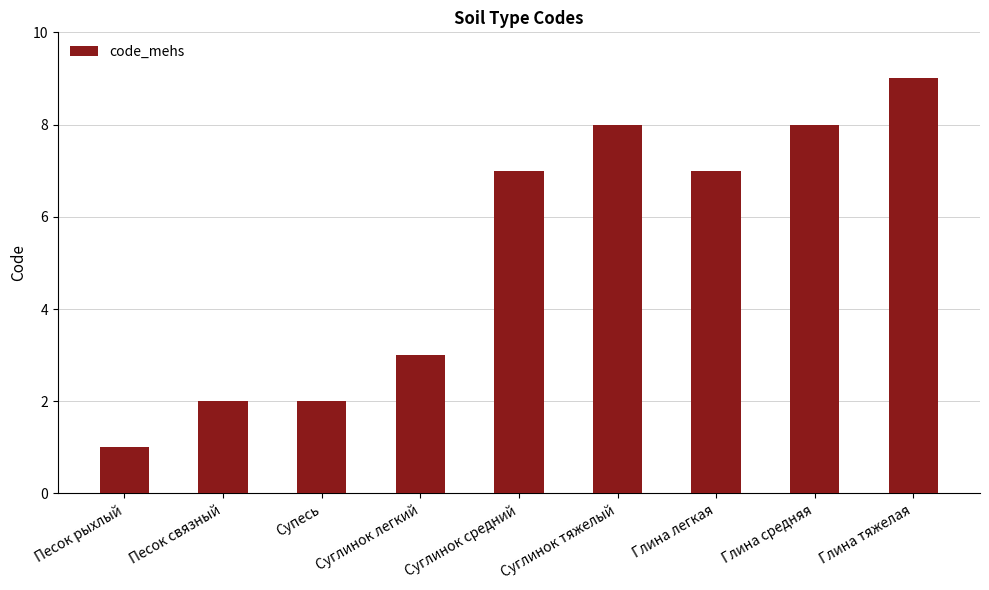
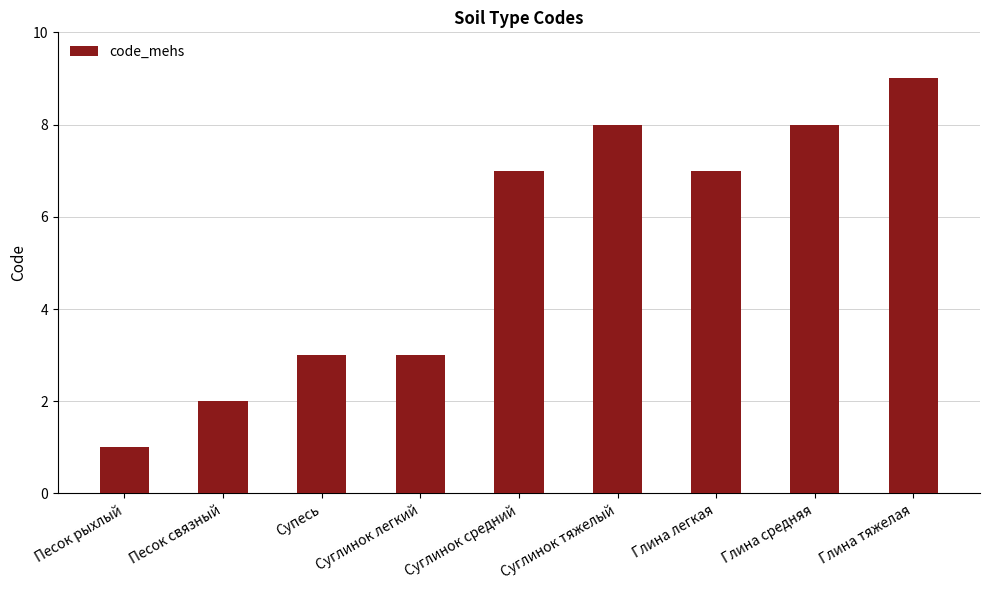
  {
    "Песок рыхлый": 1,
    "Песок связный": 2,
-   "Супесь": 2,
+   "Супесь": 3,
    "Суглинок легкий": 3,
    "Суглинок средний": 7,
    "Суглинок тяжелый": 8,
    "Глина легкая": 7,
    "Глина средняя": 8,
    "Глина тяжелая": 9
  }
